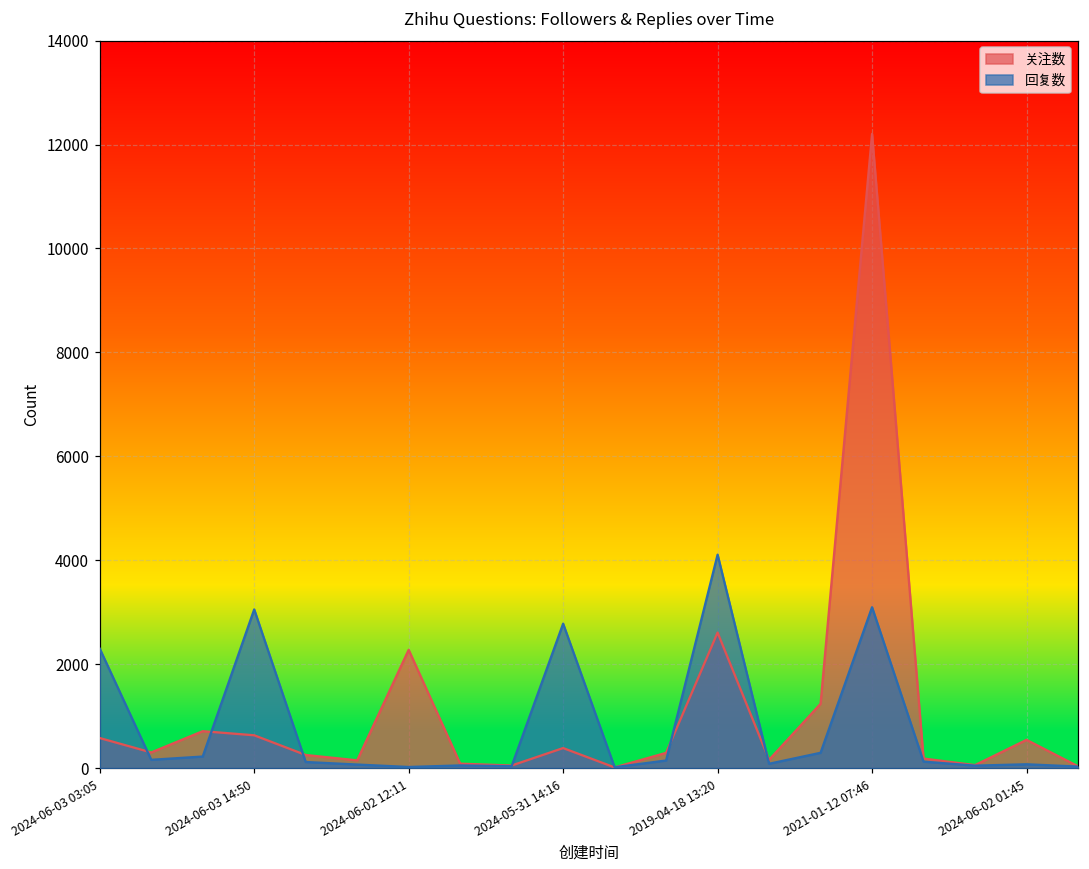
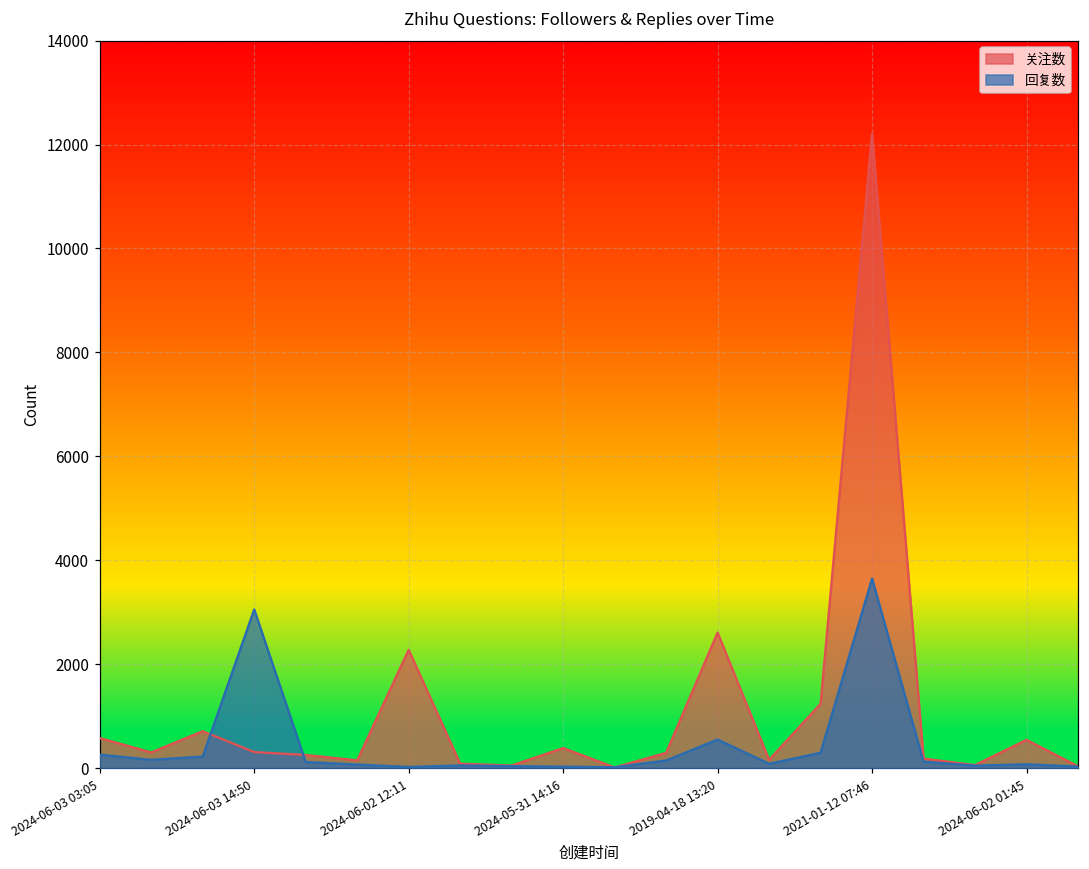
  {
    "关注数": {
      "2024-06-03 03:05": 600,
-     "2024-06-03 14:50": 600,
+     "2024-06-03 14:50": 300,
      "2024-06-02 12:11": 2300,
      "2024-05-31 14:16": 400,
      "2019-04-18 13:20": 2600,
      "2021-01-12 07:46": 12200,
      "2024-06-02 01:45": 500
    },
    "回复数": {
-     "2024-06-03 03:05": 2300,
+     "2024-06-03 03:05": 300,
      "2024-06-03 14:50": 3100,
      "2024-06-02 12:11": 0,
-     "2024-05-31 14:16": 2800,
-     "2019-04-18 13:20": 4100,
-     "2021-01-12 07:46": 3100,
+     "2024-05-31 14:16": 0,
+     "2019-04-18 13:20": 500,
+     "2021-01-12 07:46": 3600,
      "2024-06-02 01:45": 100
    }
  }
